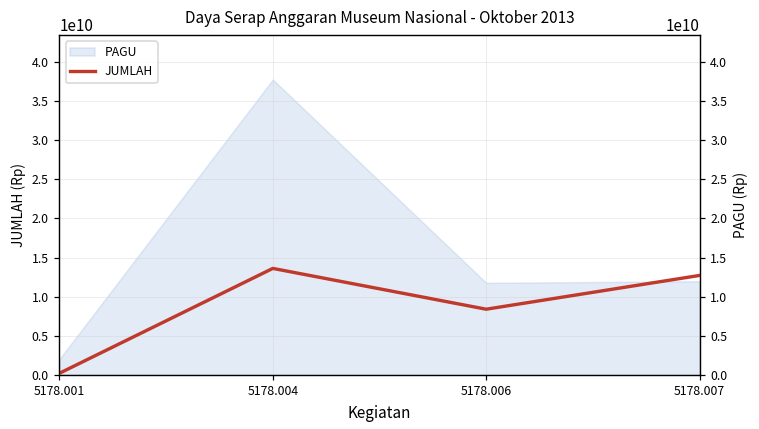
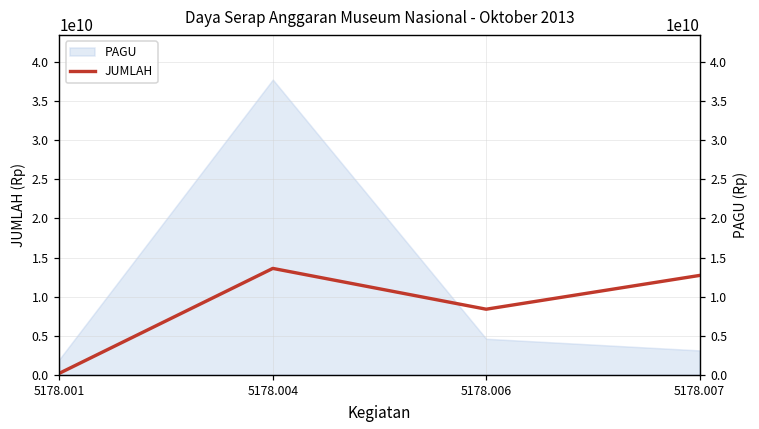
  {
    "PAGU": {
      "5178.001": 2000000000,
      "5178.004": 38000000000,
-     "5178.006": 12000000000,
-     "5178.007": 12000000000
+     "5178.006": 5000000000,
+     "5178.007": 3000000000
    },
    "JUMLAH": {
      "5178.001": 0,
      "5178.004": 14000000000,
      "5178.006": 8000000000,
      "5178.007": 13000000000
    }
  }
